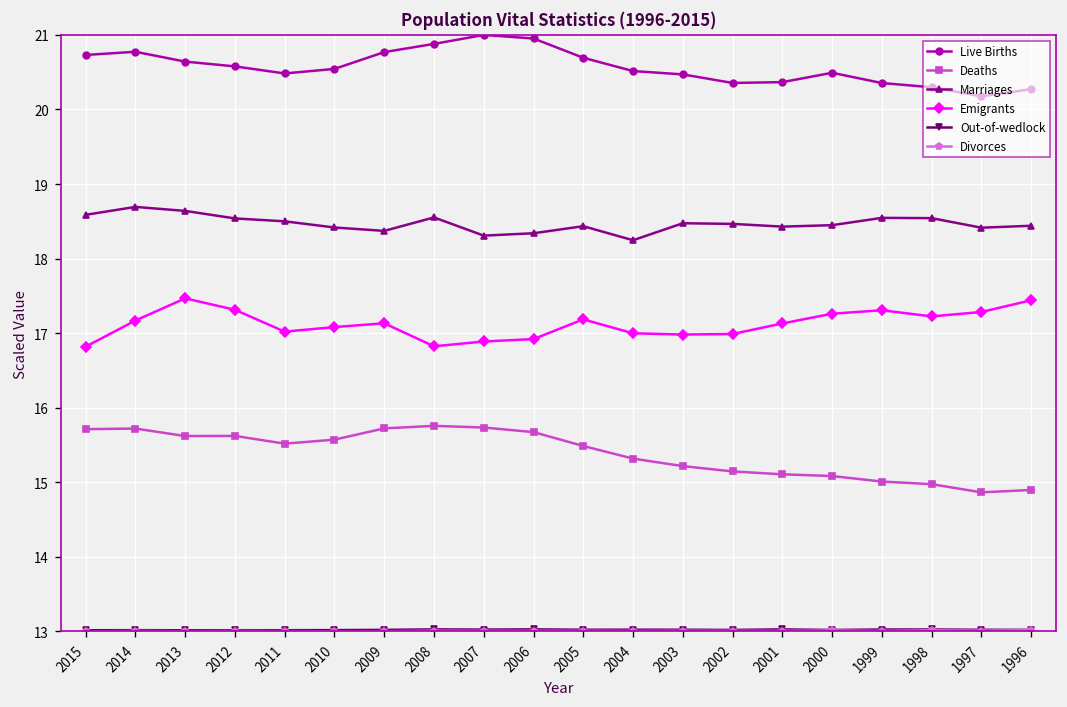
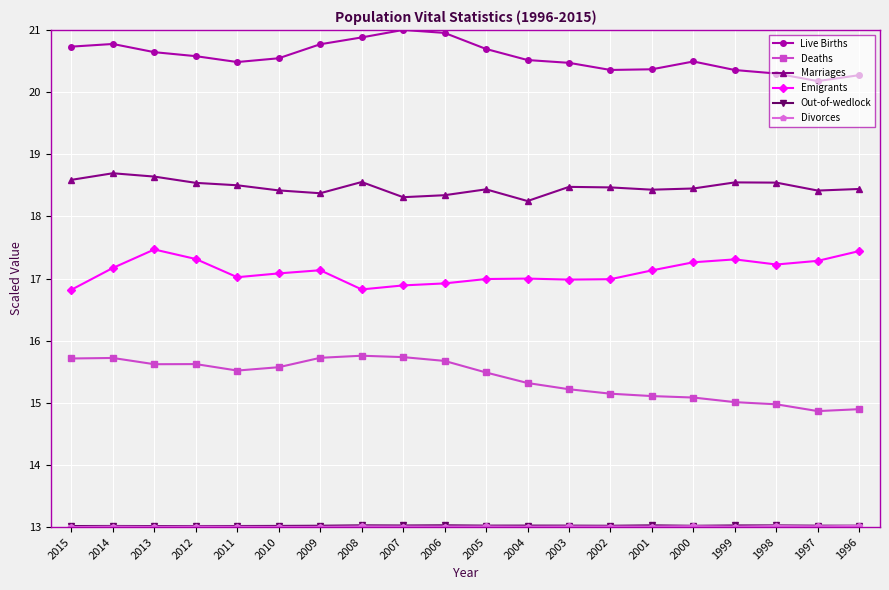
  {
    "Emigrants": {
      "2015": 16.8,
      "2014": 17.2,
      "2013": 17.5,
      "2012": 17.3,
      "2011": 17.0,
      "2010": 17.1,
      "2009": 17.1,
      "2008": 16.8,
      "2007": 16.9,
      "2006": 16.9,
-     "2005": 17.2,
+     "2005": 17.0,
      "2004": 17.0,
      "2003": 17.0,
      "2002": 17.0,
      "2001": 17.1,
      "2000": 17.3,
      "1999": 17.3,
      "1998": 17.2,
      "1997": 17.3,
      "1996": 17.4
    }
  }
